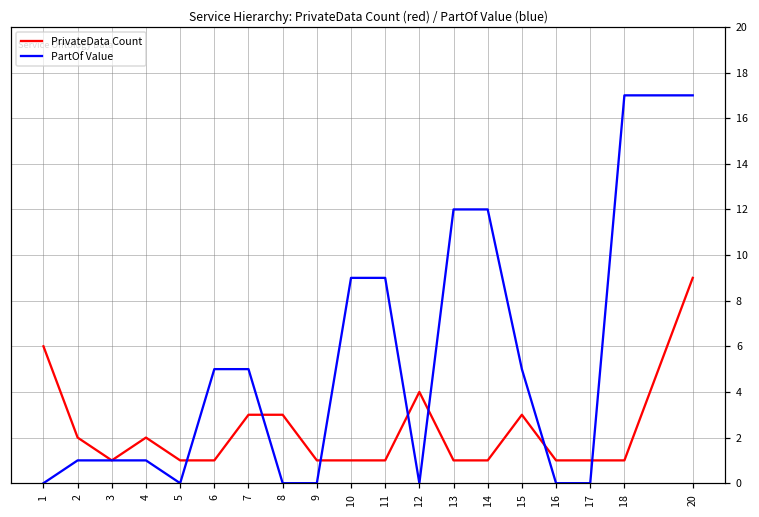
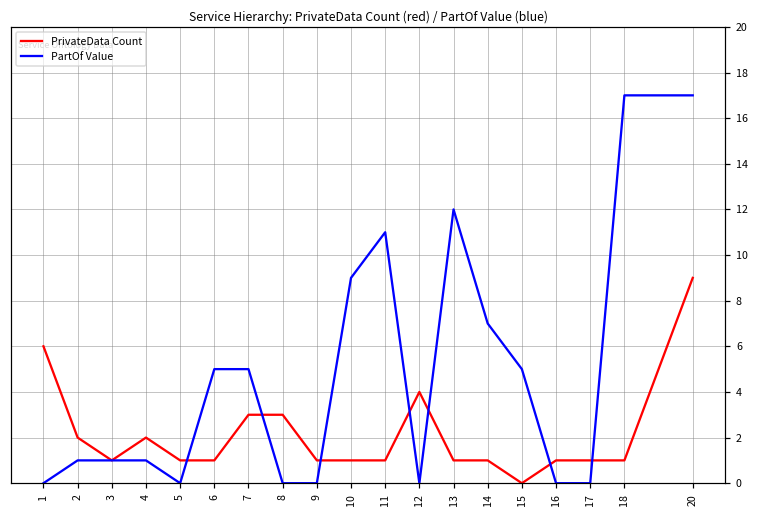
  {
    "PrivateData Count": {
      "1": 6,
      "2": 2,
      "4": 2,
      "5": 1,
      "6": 1,
      "7": 3,
      "8": 3,
      "9": 1,
      "10": 1,
      "11": 1,
      "12": 4,
      "13": 1,
      "14": 1,
-     "15": 3,
+     "15": 0,
      "16": 1,
      "17": 1,
      "18": 1,
      "20": 9
    },
    "PartOf Value": {
      "1": 0,
      "2": 1,
      "4": 1,
      "5": 0,
      "6": 5,
      "7": 5,
      "8": 0,
      "9": 0,
      "10": 9,
-     "11": 9,
+     "11": 11,
      "12": 0,
      "13": 12,
-     "14": 12,
+     "14": 7,
      "15": 5,
      "16": 0,
      "17": 0,
      "18": 17,
      "20": 17
    }
  }
